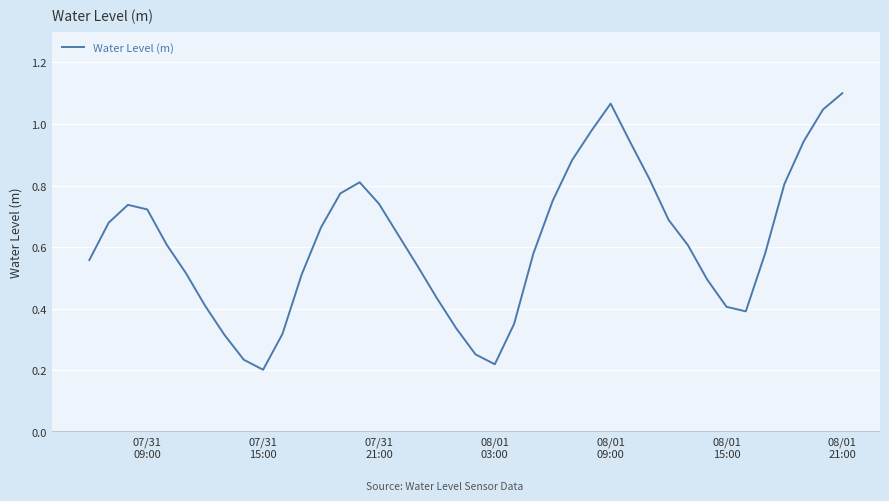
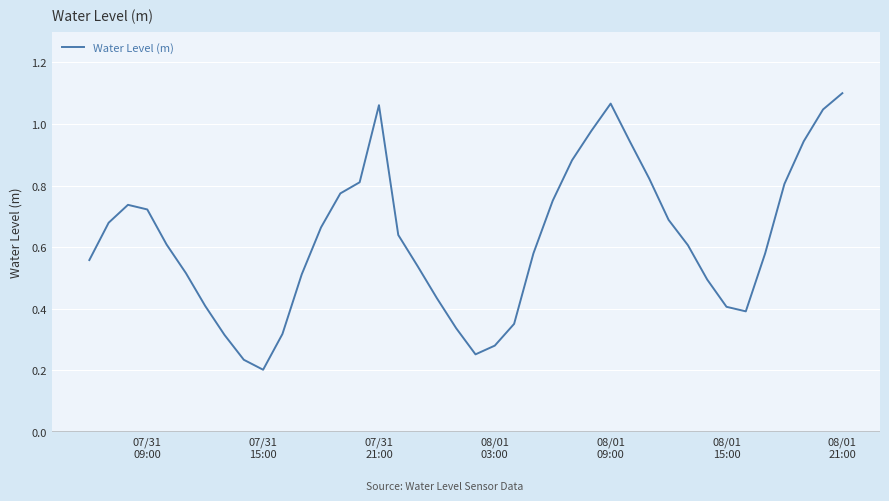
  {
    "07/31 09:00": 0.72,
    "07/31 15:00": 0.20,
-   "07/31 21:00": 0.74,
-   "08/01 03:00": 0.22,
+   "07/31 21:00": 1.06,
+   "08/01 03:00": 0.28,
    "08/01 09:00": 1.07,
    "08/01 15:00": 0.41,
    "08/01 21:00": 1.10
  }
